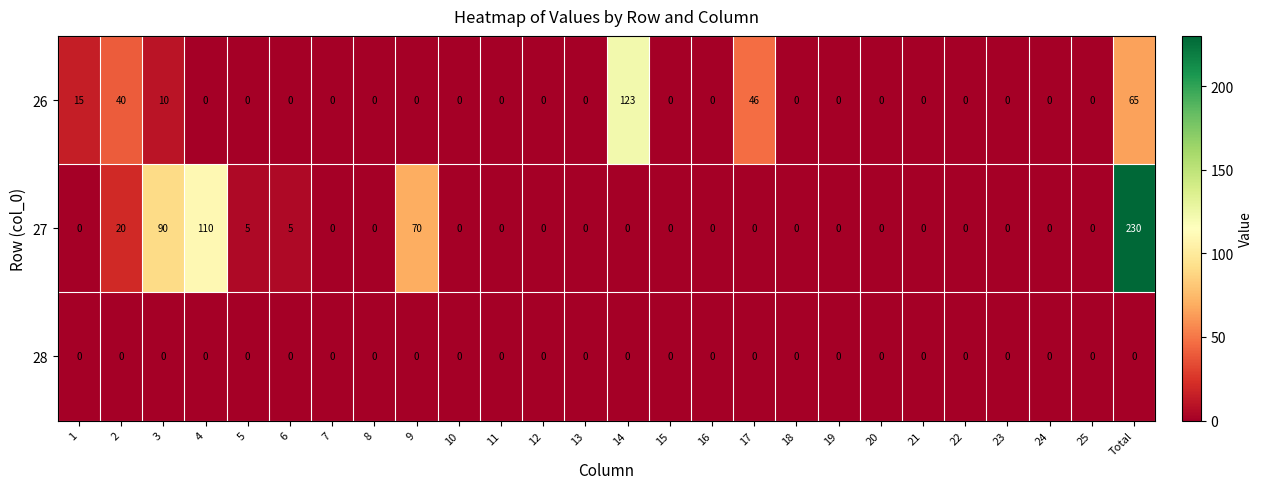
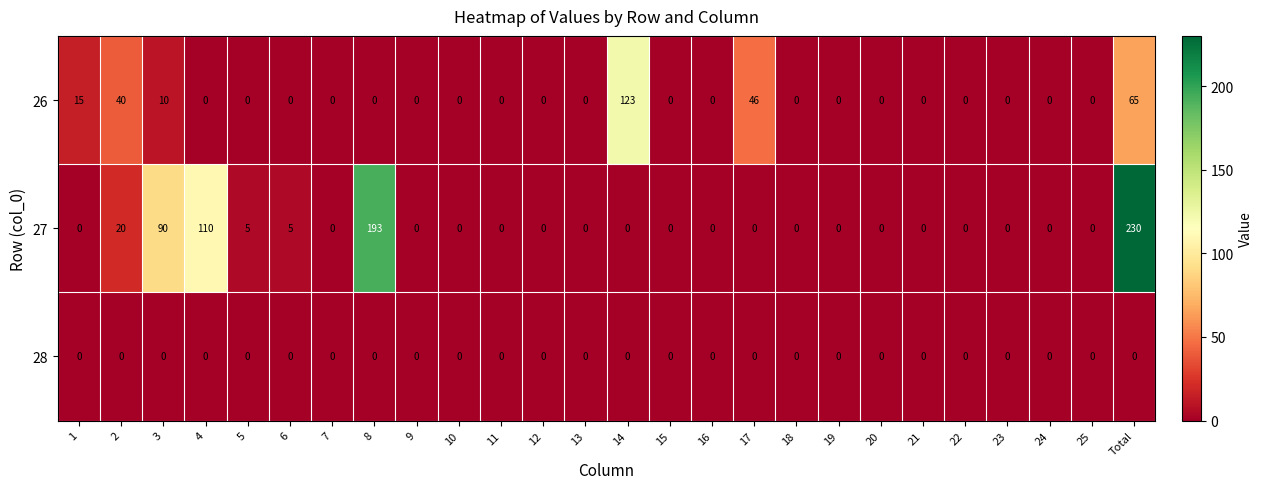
  {
    "26": {
      "1": 15,
      "2": 40,
      "3": 10,
      "4": 0,
      "5": 0,
      "6": 0,
      "7": 0,
      "8": 0,
      "9": 0,
      "10": 0,
      "11": 0,
      "12": 0,
      "13": 0,
      "14": 123,
      "15": 0,
      "16": 0,
      "17": 46,
      "18": 0,
      "19": 0,
      "20": 0,
      "21": 0,
      "22": 0,
      "23": 0,
      "24": 0,
      "25": 0,
      "Total": 65
    },
    "27": {
      "1": 0,
      "2": 20,
      "3": 90,
      "4": 110,
      "5": 5,
      "6": 5,
      "7": 0,
-     "8": 0,
-     "9": 70,
+     "8": 193,
+     "9": 0,
      "10": 0,
      "11": 0,
      "12": 0,
      "13": 0,
      "14": 0,
      "15": 0,
      "16": 0,
      "17": 0,
      "18": 0,
      "19": 0,
      "20": 0,
      "21": 0,
      "22": 0,
      "23": 0,
      "24": 0,
      "25": 0,
      "Total": 230
    },
    "28": {
      "1": 0,
      "2": 0,
      "3": 0,
      "4": 0,
      "5": 0,
      "6": 0,
      "7": 0,
      "8": 0,
      "9": 0,
      "10": 0,
      "11": 0,
      "12": 0,
      "13": 0,
      "14": 0,
      "15": 0,
      "16": 0,
      "17": 0,
      "18": 0,
      "19": 0,
      "20": 0,
      "21": 0,
      "22": 0,
      "23": 0,
      "24": 0,
      "25": 0,
      "Total": 0
    }
  }
